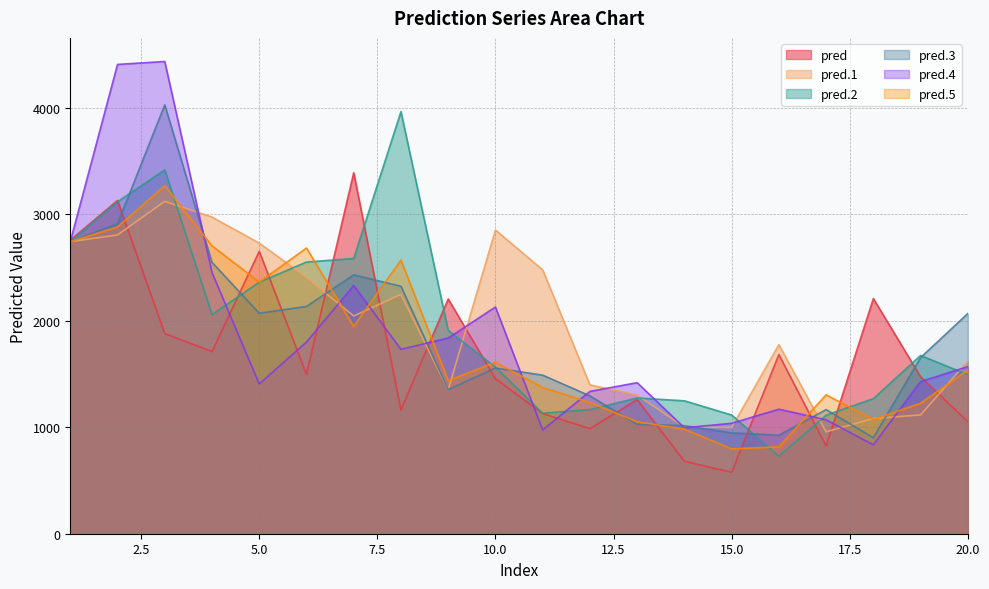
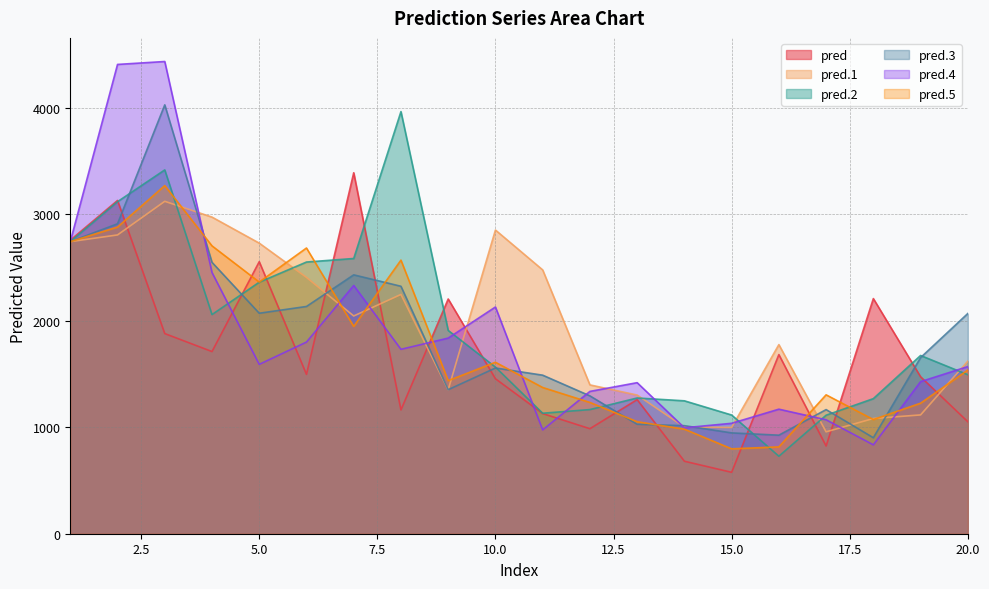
  {
    "pred": {
-     "5.0": 2650,
+     "5.0": 2560,
      "10.0": 1460,
      "15.0": 580,
      "20.0": 1050
    },
    "pred.4": {
-     "5.0": 1410,
+     "5.0": 1590,
      "10.0": 2130,
      "15.0": 1040,
      "20.0": 1570
    }
  }
